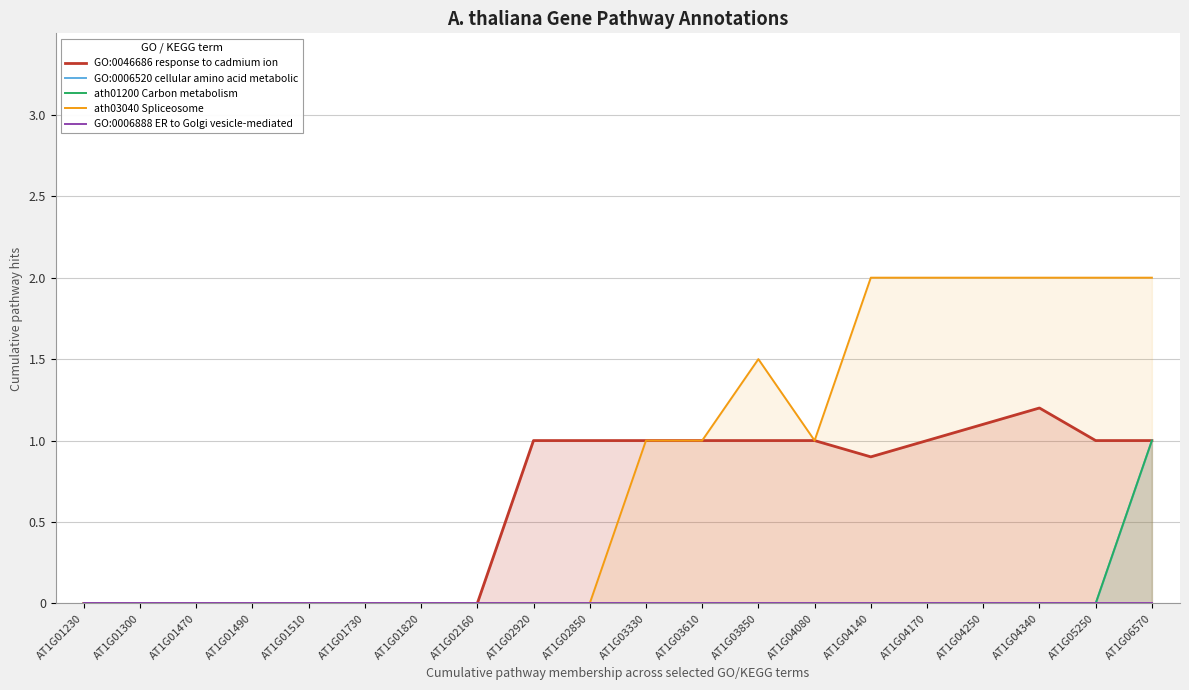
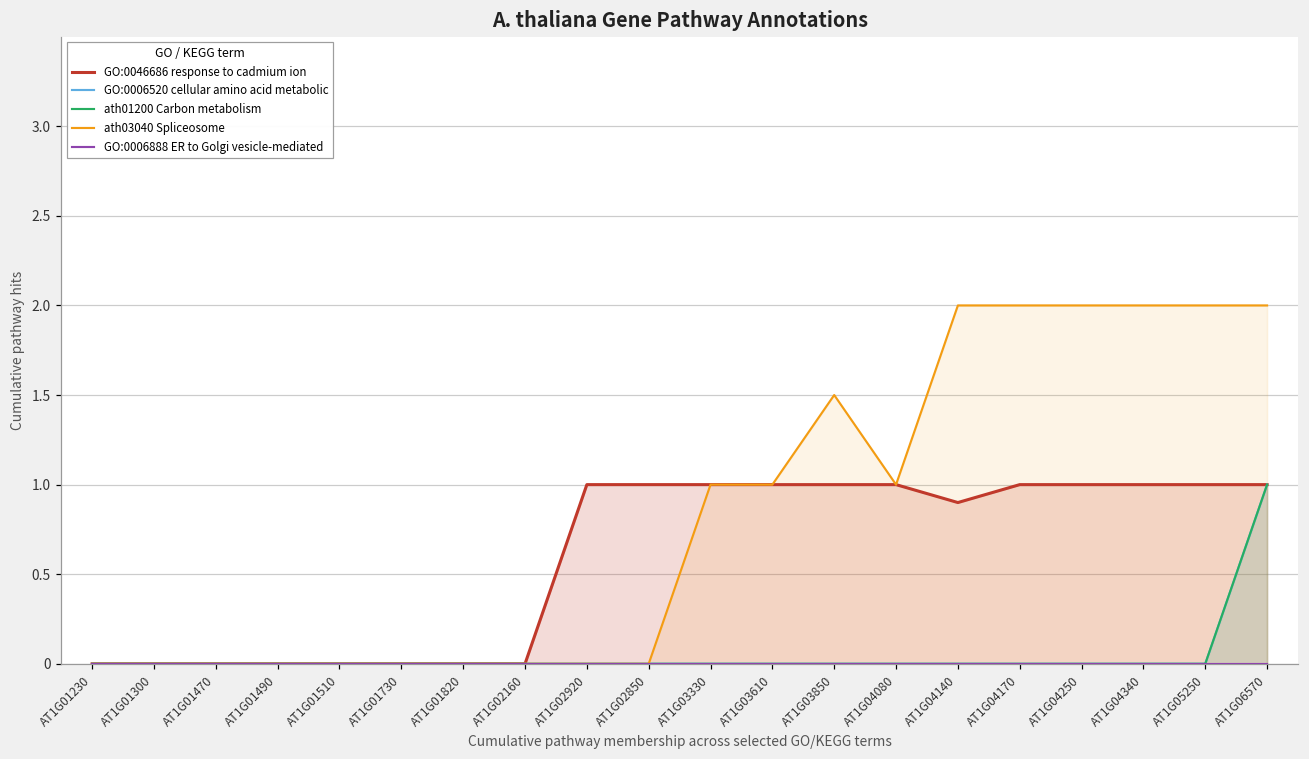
  {
    "GO:0046686 response to cadmium ion": {
      "AT1G02920": 1.0,
      "AT1G02850": 1.0,
      "AT1G03850": 1.0,
      "AT1G04140": 0.9,
      "AT1G04170": 1.0,
-     "AT1G04250": 1.1,
-     "AT1G04340": 1.2,
+     "AT1G04250": 1.0,
+     "AT1G04340": 1.0,
      "AT1G05250": 1.0
    },
    "ath03040 Spliceosome": {
      "AT1G03850": 1.5,
      "AT1G04140": 2.0,
      "AT1G04170": 2.0,
      "AT1G04250": 2.0,
      "AT1G04340": 2.0,
      "AT1G05250": 2.0,
      "AT1G06570": 2.0
    },
    "GO:0006888 ER to Golgi vesicle-mediated": {
      "AT1G06570": 0.0
    }
  }
